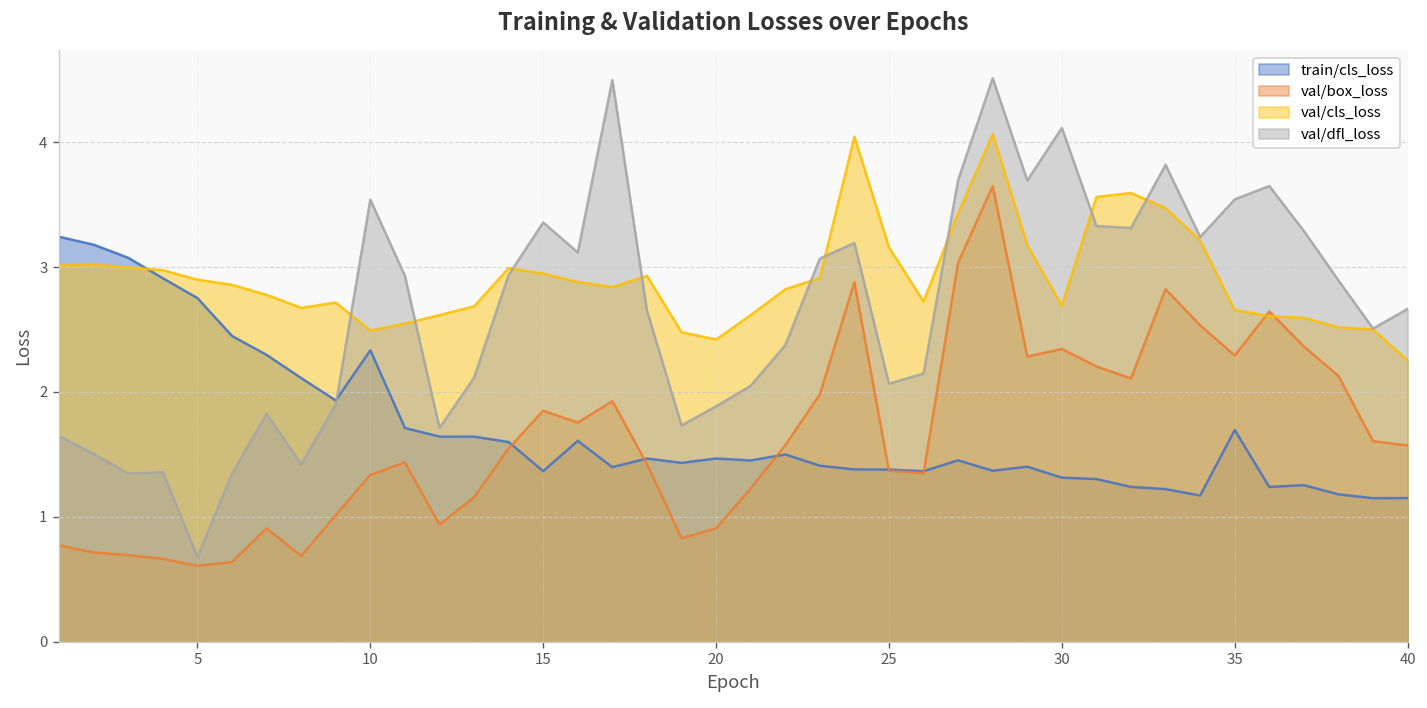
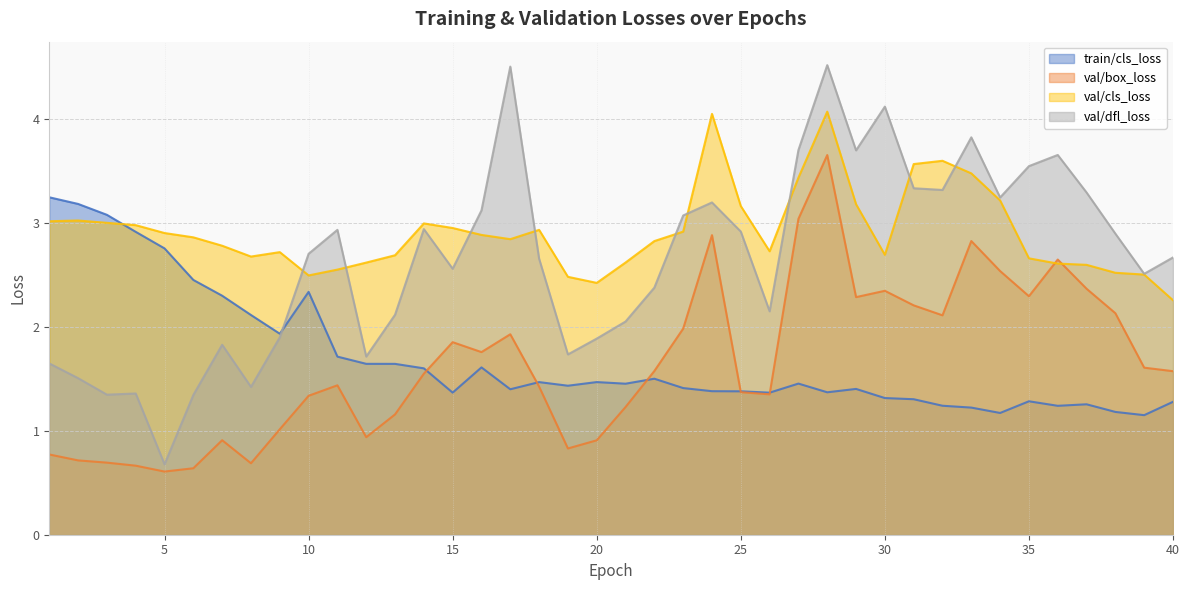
  {
    "train/cls_loss": {
      "5": 2.75,
      "10": 2.33,
      "15": 1.37,
      "20": 1.47,
      "30": 1.31,
-     "35": 1.70,
-     "40": 1.15
+     "35": 1.28,
+     "40": 1.28
    },
    "val/dfl_loss": {
      "5": 0.68,
-     "10": 3.54,
-     "15": 3.36,
+     "10": 2.70,
+     "15": 2.56,
      "20": 1.89,
-     "25": 2.07,
+     "25": 2.91,
      "30": 4.12,
      "35": 3.54,
      "40": 2.67
    }
  }
